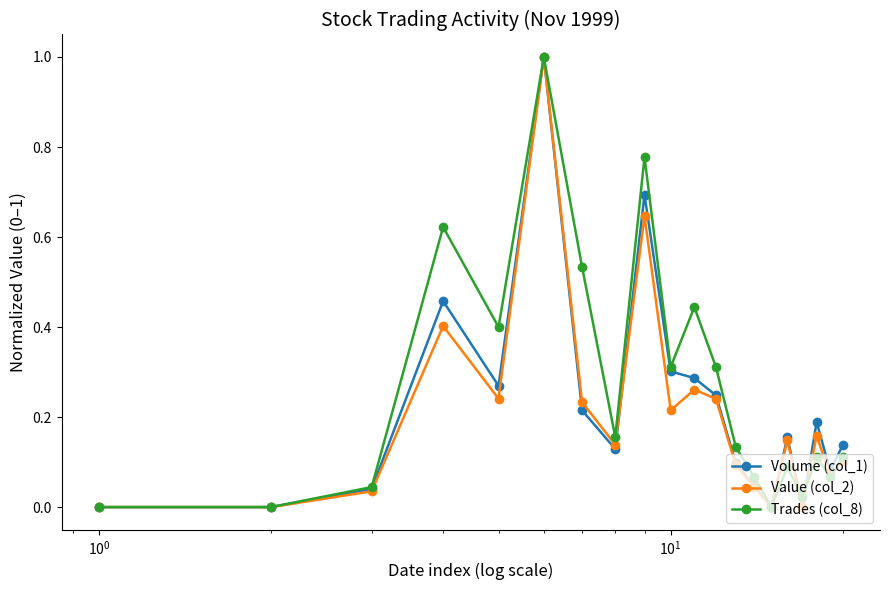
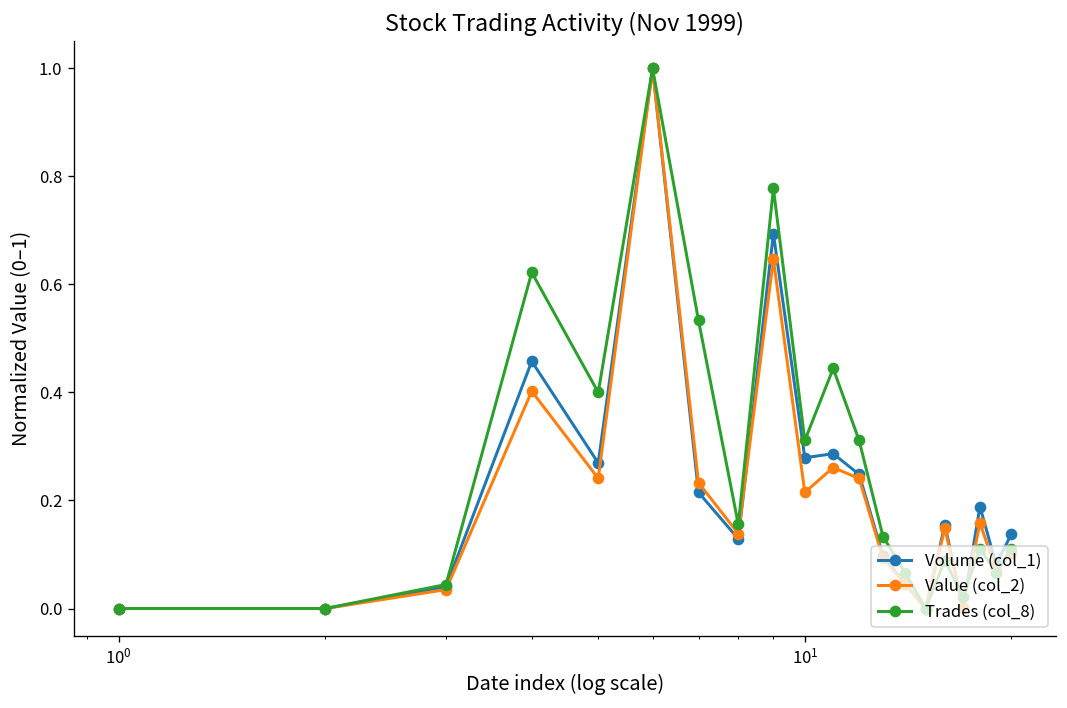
  {
    "Volume (col_1)": {
-     "10^1": 0.30
+     "10^1": 0.28
    },
    "Value (col_2)": {
      "10^1": 0.21
    },
    "Trades (col_8)": {
      "10^1": 0.31
    }
  }
